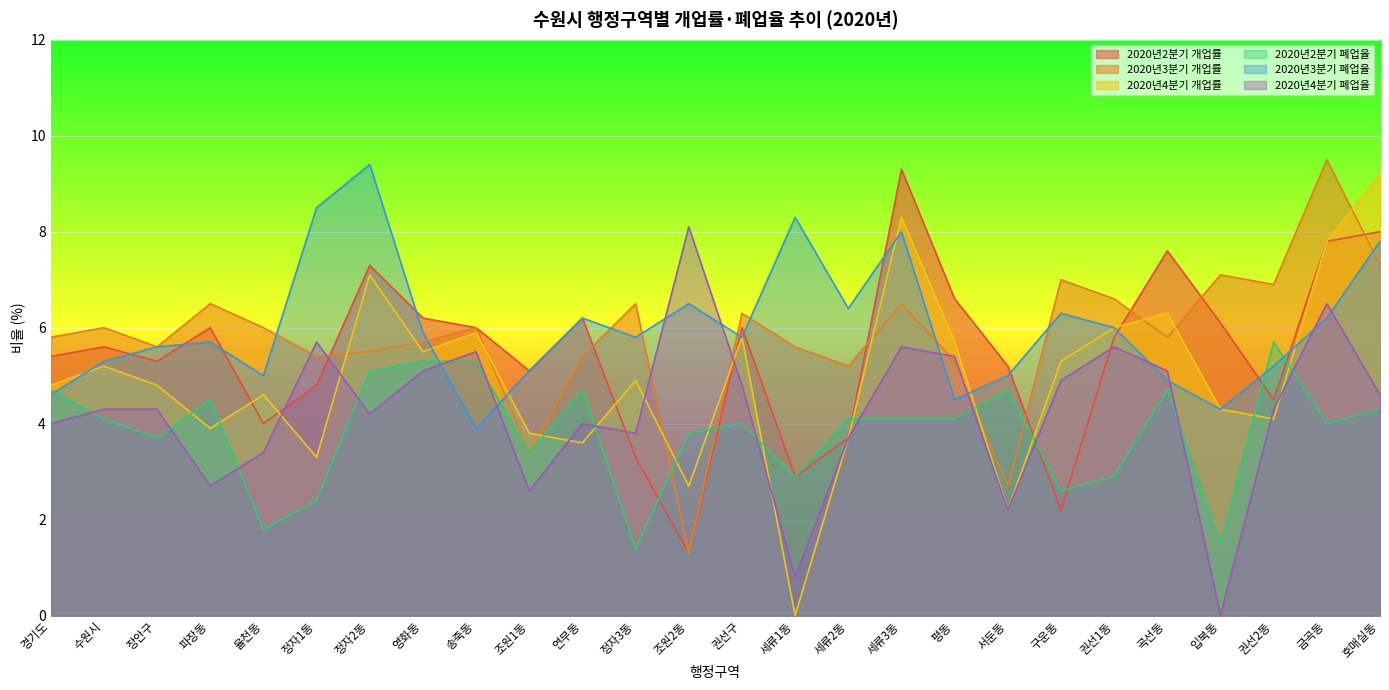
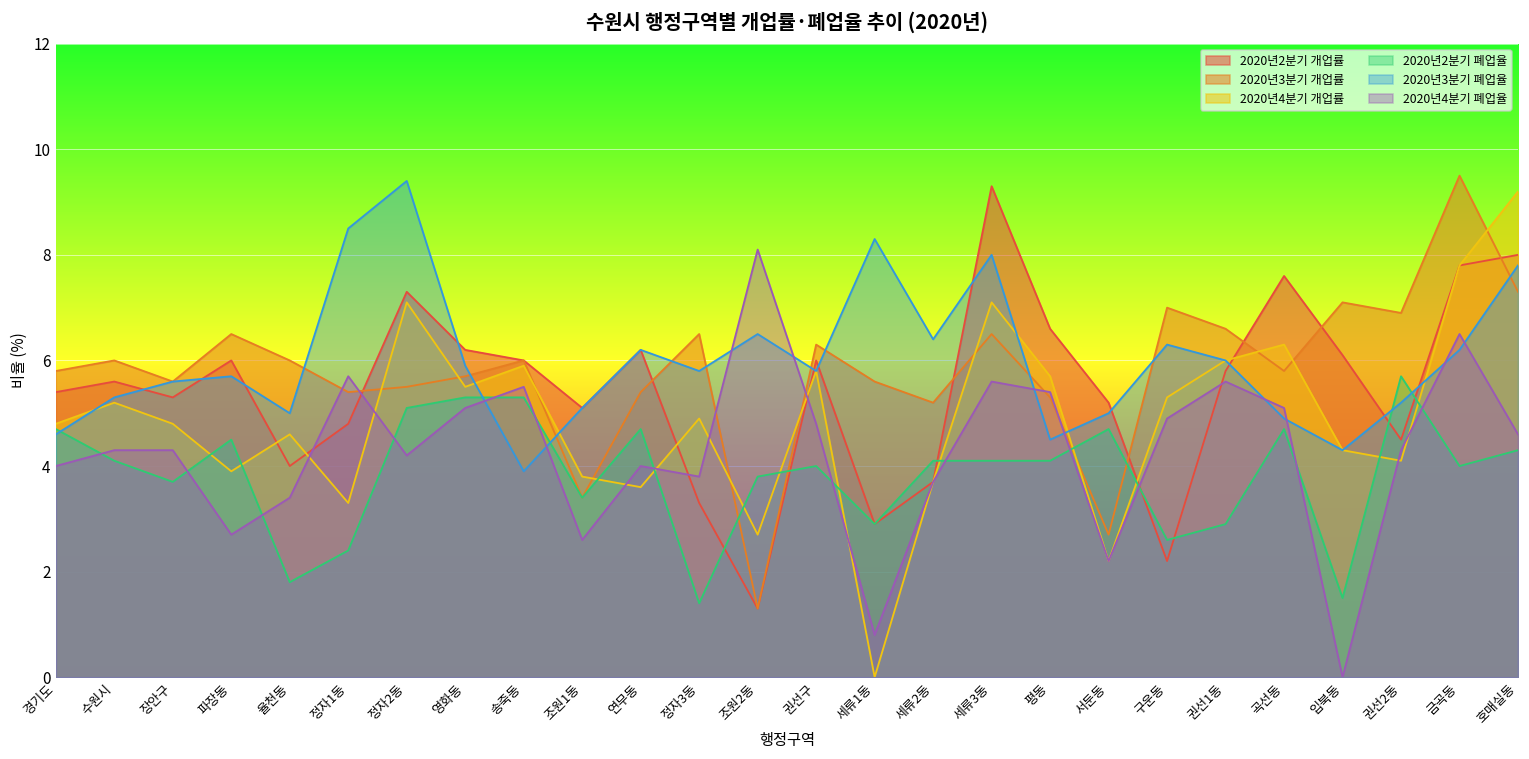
  {
    "2020년4분기 개업률": {
      "경기도": 4.8,
      "수원시": 5.2,
      "장안구": 4.8,
      "파장동": 3.9,
      "율천동": 4.6,
      "정자1동": 3.3,
      "정자2동": 7.1,
      "영화동": 5.5,
      "송죽동": 5.9,
      "조원1동": 3.8,
      "연무동": 3.6,
      "정자3동": 4.9,
      "조원2동": 2.7,
      "세류1동": 0.0,
-     "세류3동": 8.3,
+     "세류3동": 7.1,
      "평동": 5.7,
      "구운동": 5.3,
      "곡선동": 6.3,
      "권선2동": 4.1,
      "호매실동": 9.2
    },
    "2020년2분기 폐업율": {
      "경기도": 4.7,
      "수원시": 4.1,
      "장안구": 3.7,
      "파장동": 4.5,
      "율천동": 1.8,
      "정자1동": 2.4,
      "정자2동": 5.1,
      "영화동": 5.3,
      "송죽동": 5.3,
      "연무동": 4.7,
      "정자3동": 1.4,
      "조원2동": 3.8,
      "권선구": 4.0,
      "세류2동": 4.1,
      "세류3동": 4.1,
      "평동": 4.1,
      "서둔동": 4.7,
      "구운동": 2.6,
      "권선1동": 2.9,
      "곡선동": 4.7,
      "입북동": 1.5,
      "권선2동": 5.7,
      "금곡동": 4.0,
      "호매실동": 4.3
    },
    "2020년3분기 폐업율": {
      "경기도": 4.6,
      "수원시": 5.3,
      "파장동": 5.7,
      "율천동": 5.0,
      "정자1동": 8.5,
      "정자2동": 9.4,
      "영화동": 5.9,
      "송죽동": 3.9,
      "정자3동": 5.8,
      "조원2동": 6.5,
      "세류1동": 8.3,
      "세류2동": 6.4,
      "세류3동": 8.0,
      "평동": 4.5,
      "서둔동": 5.0,
      "구운동": 6.3,
      "곡선동": 4.9,
      "권선2동": 5.2,
      "금곡동": 6.2,
      "호매실동": 7.8
    },
    "2020년4분기 폐업율": {
      "경기도": 4.0,
      "수원시": 4.3,
      "장안구": 4.3,
      "파장동": 2.7,
      "율천동": 3.4,
      "정자1동": 5.7,
      "정자2동": 4.2,
      "영화동": 5.1,
      "송죽동": 5.5,
      "조원1동": 2.6,
      "연무동": 4.0,
      "정자3동": 3.8,
      "조원2동": 8.1,
      "권선구": 4.8,
      "세류1동": 0.8,
      "세류3동": 5.6,
      "평동": 5.4,
      "구운동": 4.9,
      "권선1동": 5.6,
      "곡선동": 5.1,
      "입북동": 0.0,
      "권선2동": 4.3,
      "금곡동": 6.5,
      "호매실동": 4.6
    }
  }
